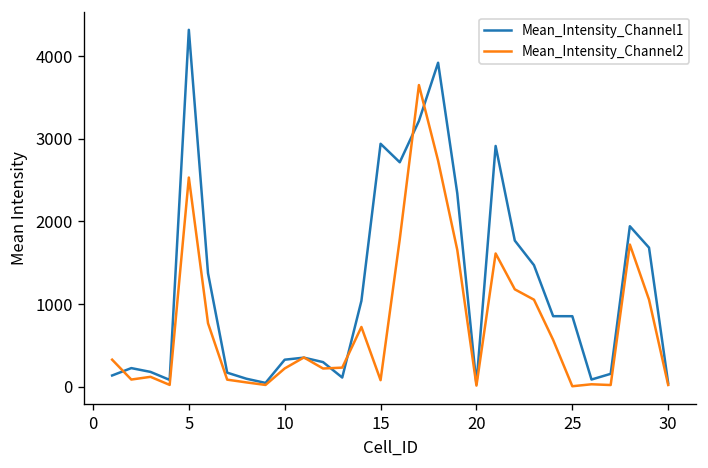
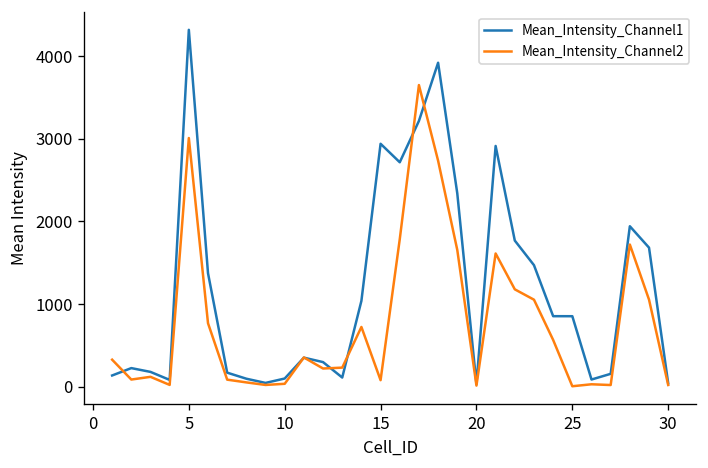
  {
    "Mean_Intensity_Channel1": {
      "5": 4300,
-     "10": 300,
+     "10": 100,
      "15": 2900,
      "25": 900
    },
    "Mean_Intensity_Channel2": {
-     "5": 2500,
-     "10": 200,
+     "5": 3000,
+     "10": 0,
      "15": 100,
      "25": 0
    }
  }
